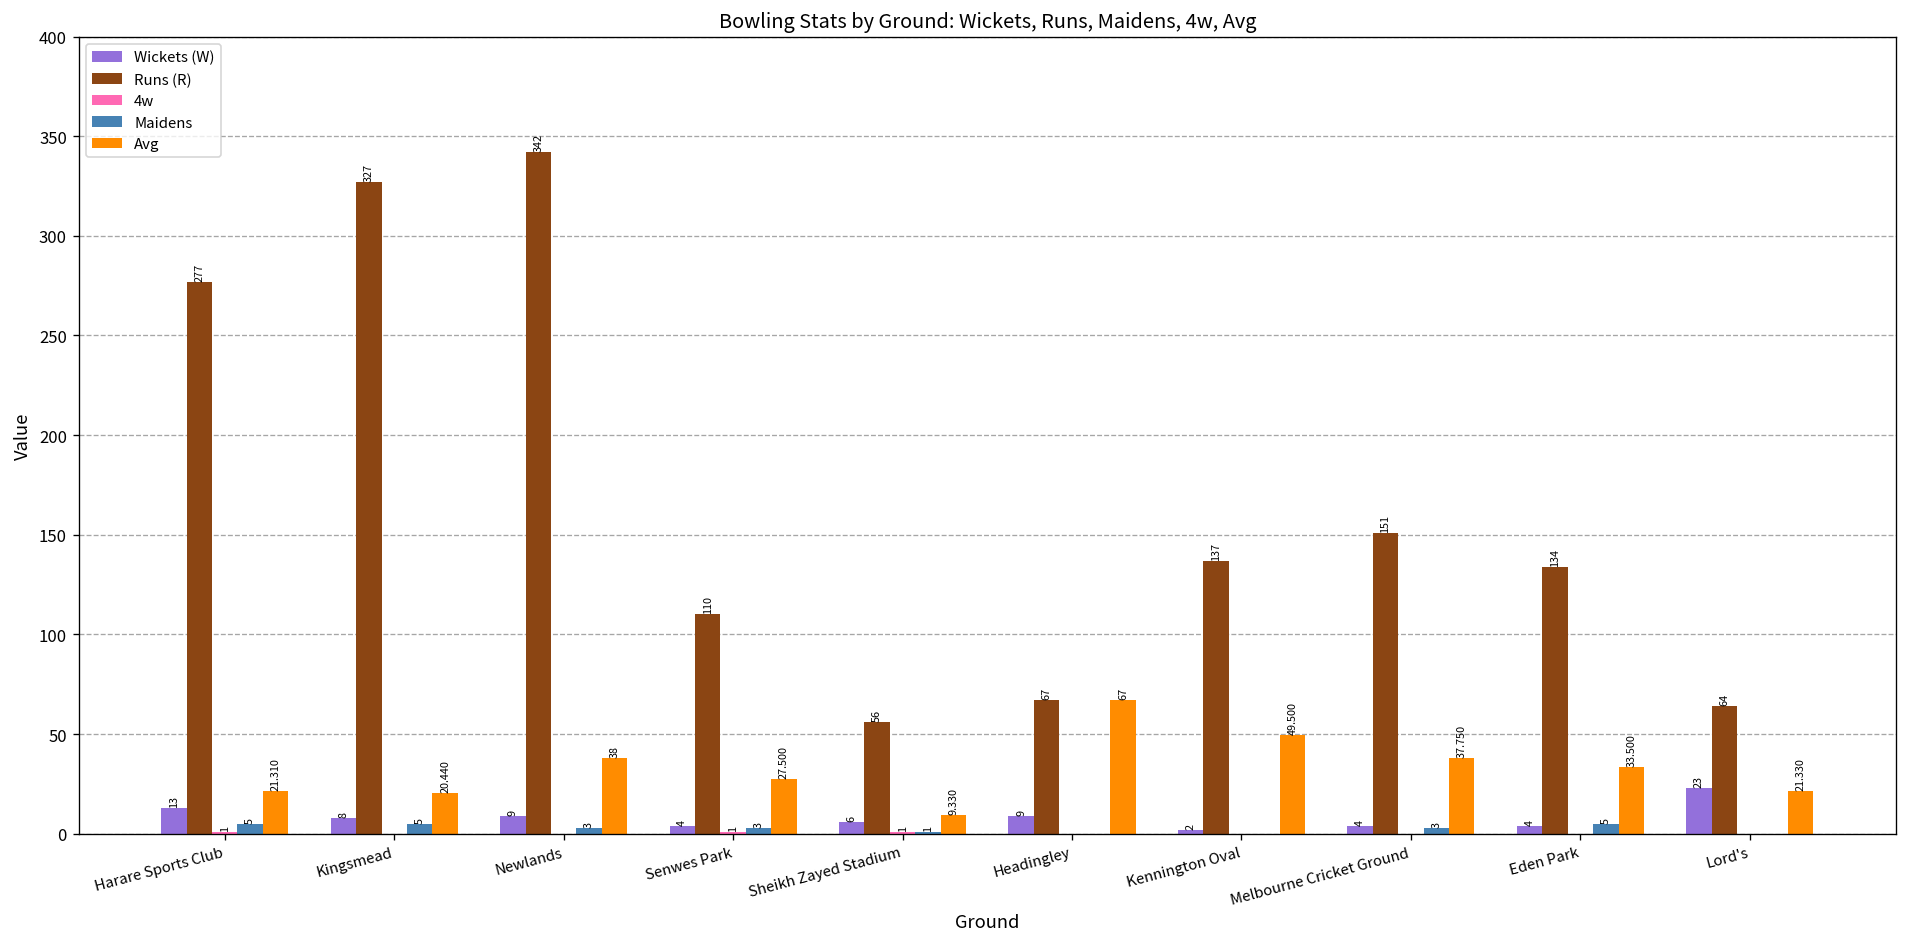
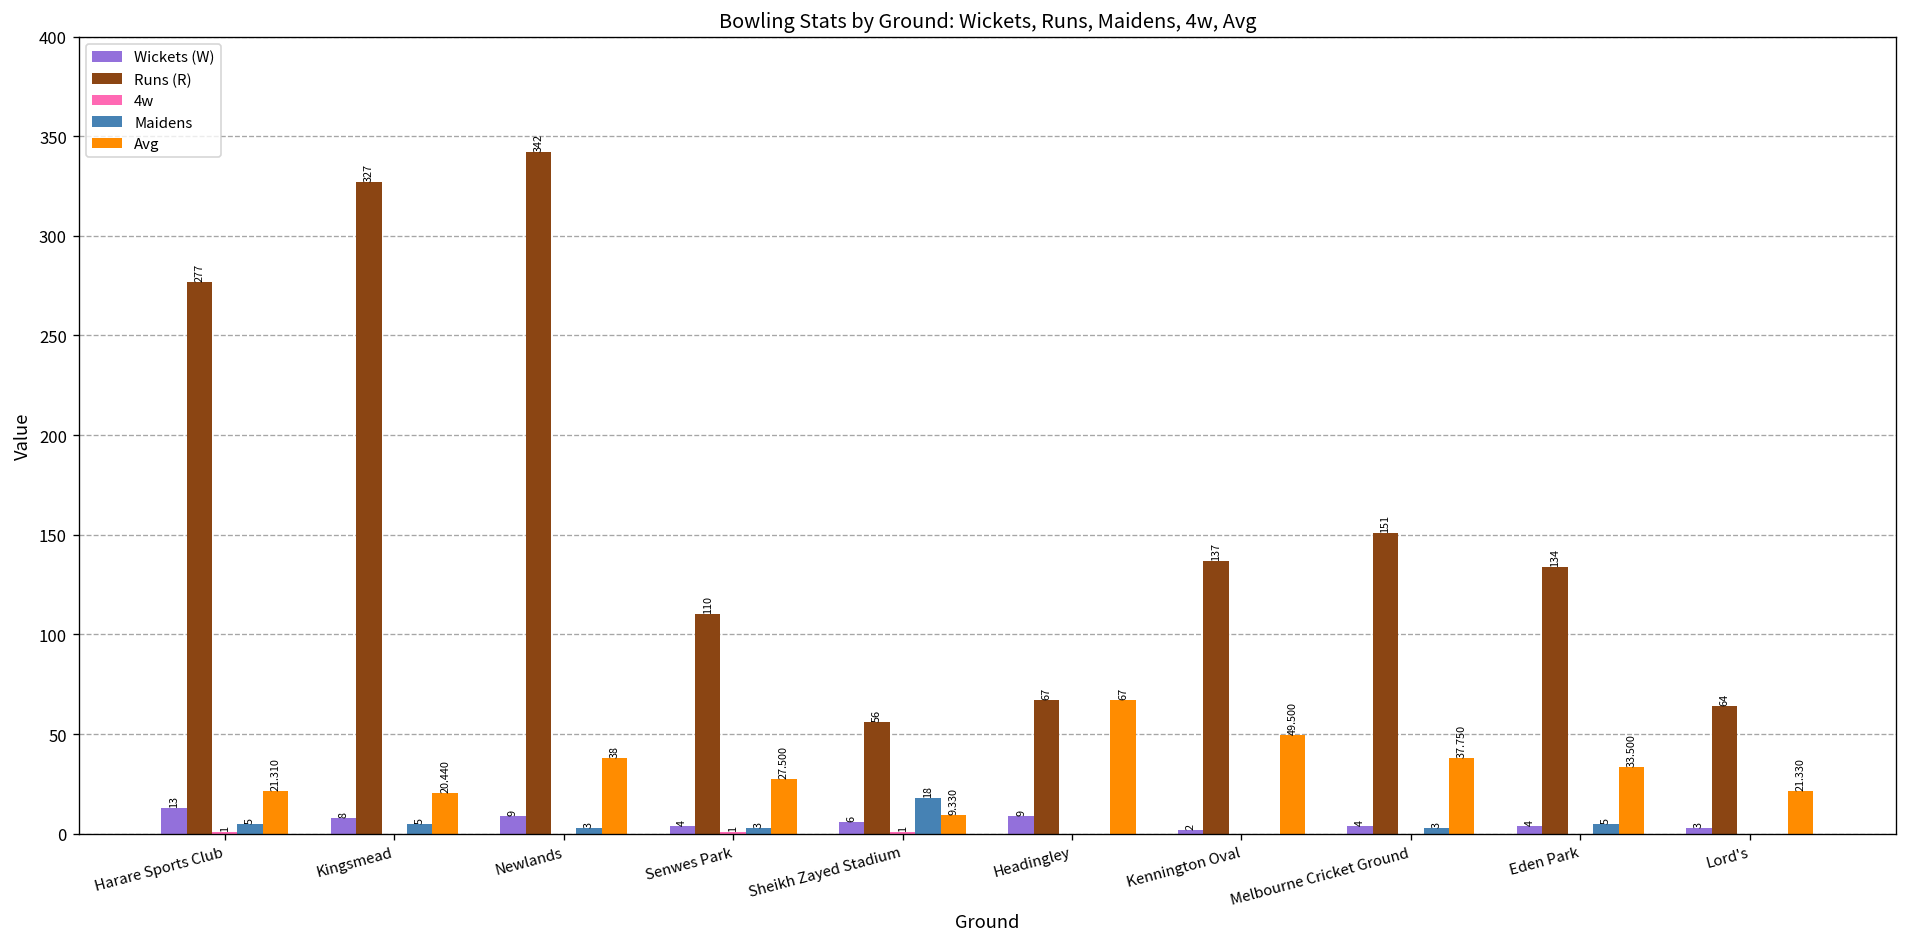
  {
    "Wickets (W)": {
      "Harare Sports Club": 13,
      "Kingsmead": 8,
      "Newlands": 9,
      "Senwes Park": 4,
      "Sheikh Zayed Stadium": 6,
      "Headingley": 9,
      "Kennington Oval": 2,
      "Melbourne Cricket Ground": 4,
      "Eden Park": 4,
-     "Lord's": 23
+     "Lord's": 3
    },
    "Runs (R)": {
      "Harare Sports Club": 277,
      "Kingsmead": 327,
      "Newlands": 342,
      "Senwes Park": 110,
      "Sheikh Zayed Stadium": 56,
      "Headingley": 67,
      "Kennington Oval": 137,
      "Melbourne Cricket Ground": 151,
      "Eden Park": 134,
      "Lord's": 64
    },
    "4w": {
      "Harare Sports Club": 1,
      "Senwes Park": 1,
      "Sheikh Zayed Stadium": 1
    },
    "Maidens": {
      "Harare Sports Club": 5,
      "Kingsmead": 5,
      "Newlands": 3,
      "Senwes Park": 3,
-     "Sheikh Zayed Stadium": 1,
+     "Sheikh Zayed Stadium": 18,
      "Melbourne Cricket Ground": 3,
      "Eden Park": 5
    },
    "Avg": {
      "Harare Sports Club": 21.310,
      "Kingsmead": 20.440,
      "Newlands": 38,
      "Senwes Park": 27.500,
      "Sheikh Zayed Stadium": 9.330,
      "Headingley": 67,
      "Kennington Oval": 49.500,
      "Melbourne Cricket Ground": 37.750,
      "Eden Park": 33.500,
      "Lord's": 21.330
    }
  }
